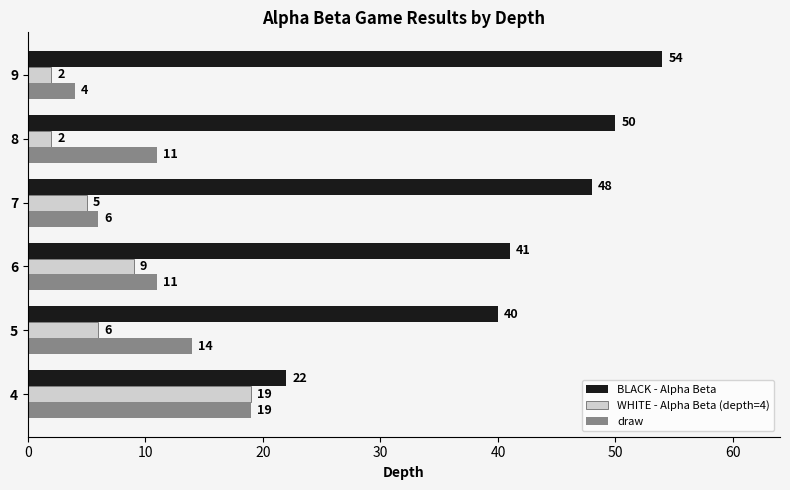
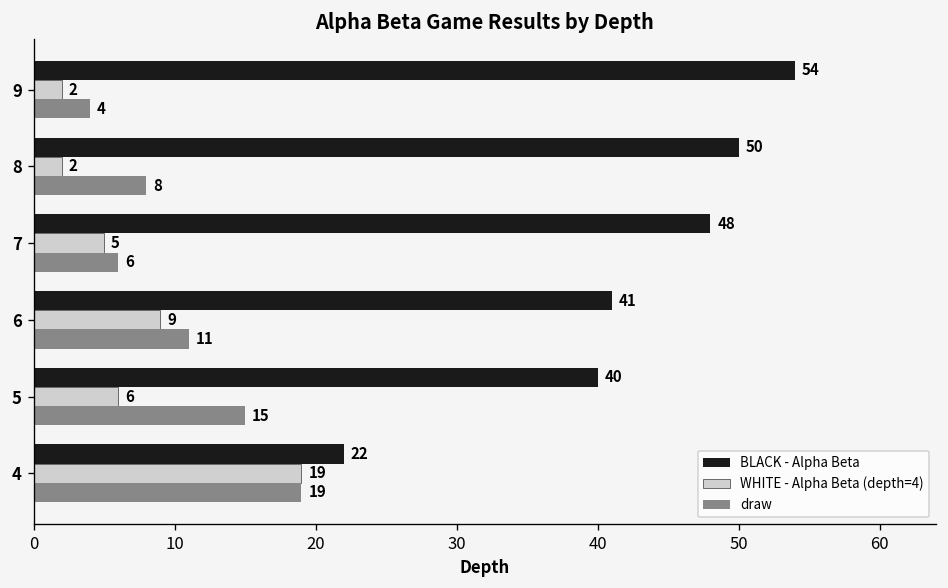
  {
    "BLACK - Alpha Beta": {
      "9": 54,
      "8": 50,
      "7": 48,
      "6": 41,
      "5": 40,
      "4": 22
    },
    "WHITE - Alpha Beta (depth=4)": {
      "9": 2,
      "8": 2,
      "7": 5,
      "6": 9,
      "5": 6,
      "4": 19
    },
    "draw": {
      "9": 4,
-     "8": 11,
+     "8": 8,
      "7": 6,
      "6": 11,
-     "5": 14,
+     "5": 15,
      "4": 19
    }
  }
